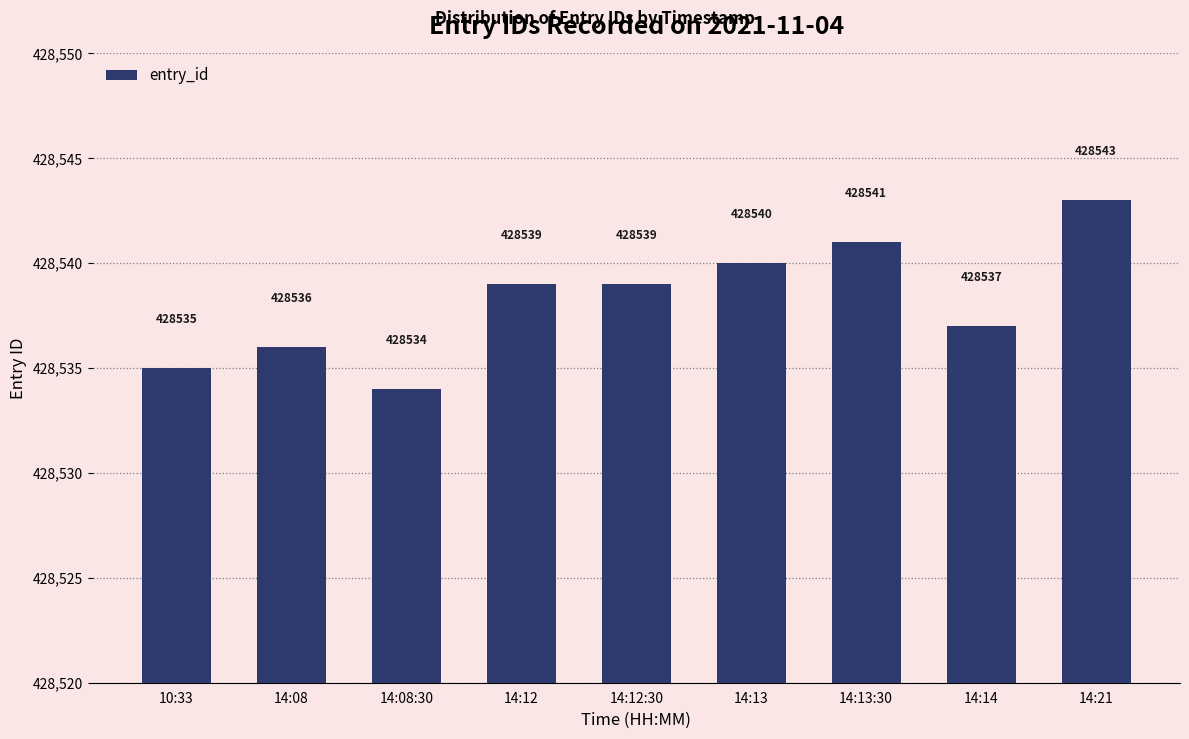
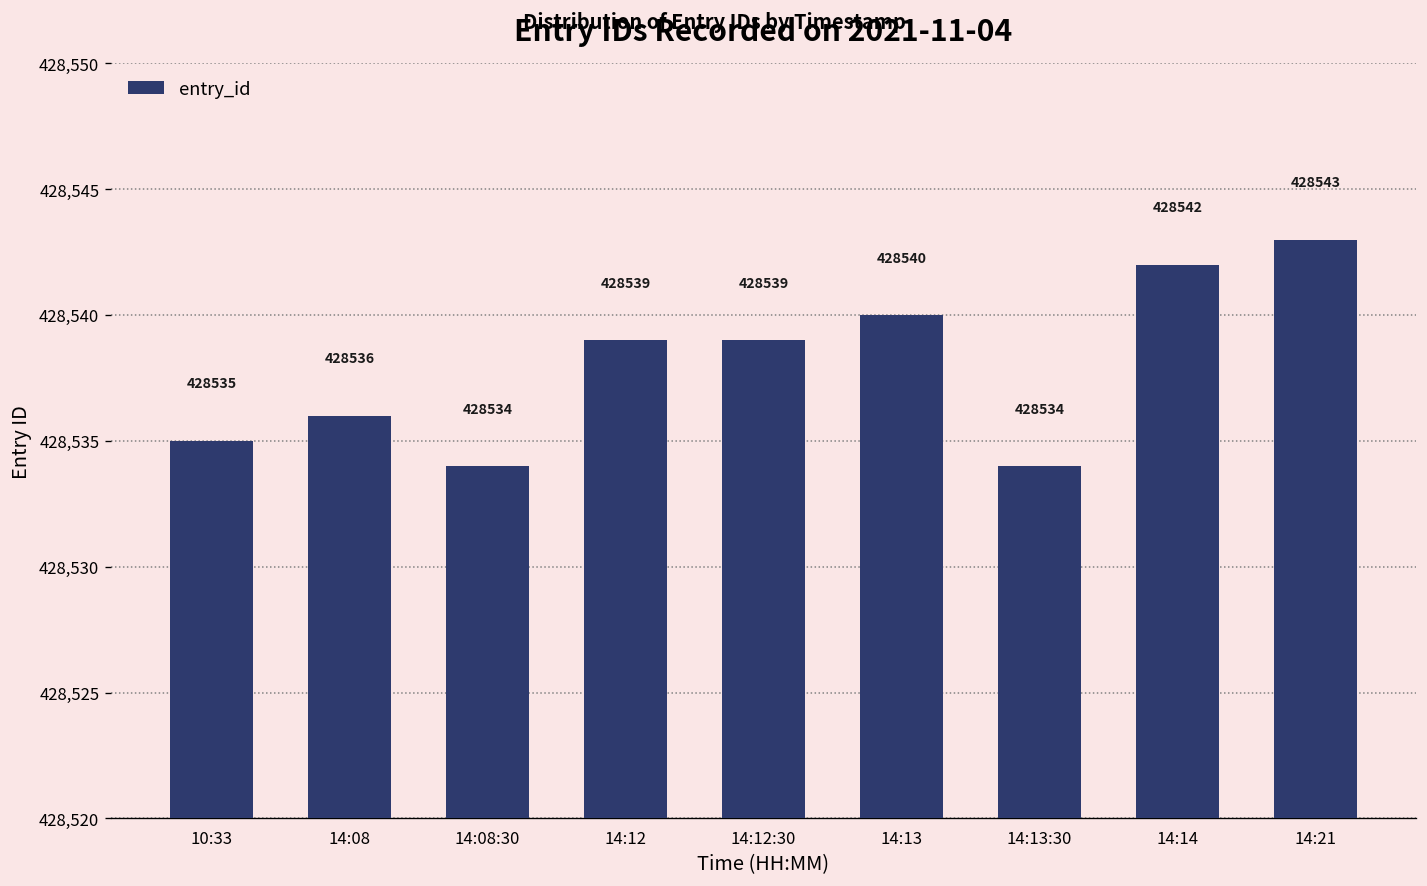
  {
-   "14:13:30": 428541,
-   "14:14": 428537
+   "14:13:30": 428534,
+   "14:14": 428542
  }
